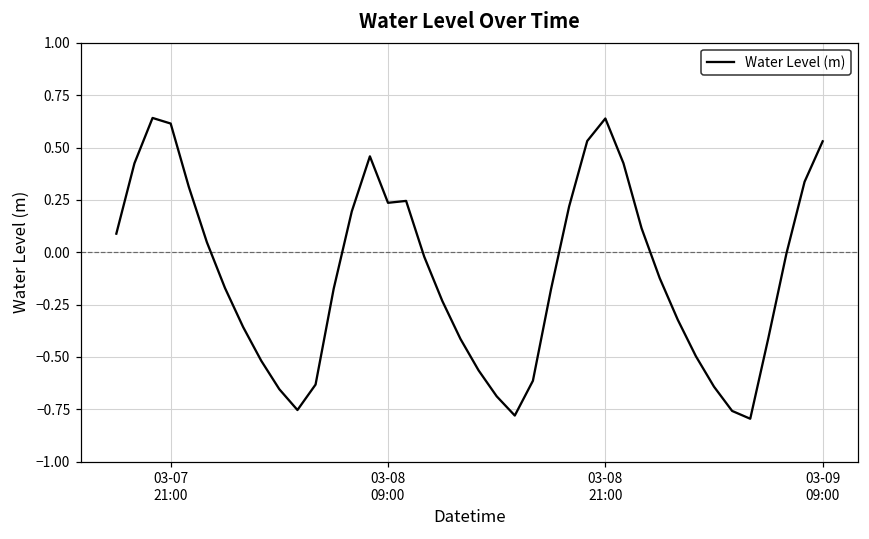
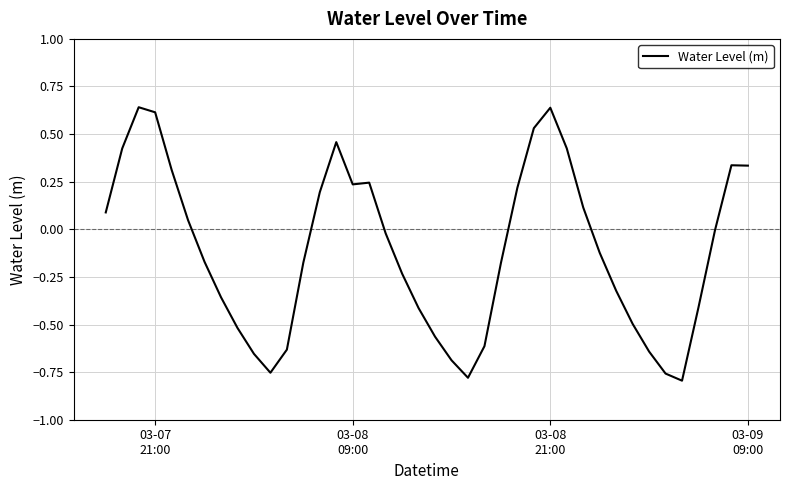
  {
    "03-07 21:00": 0.61,
    "03-08 09:00": 0.24,
    "03-08 21:00": 0.64,
-   "03-09 09:00": 0.53
+   "03-09 09:00": 0.33
  }
